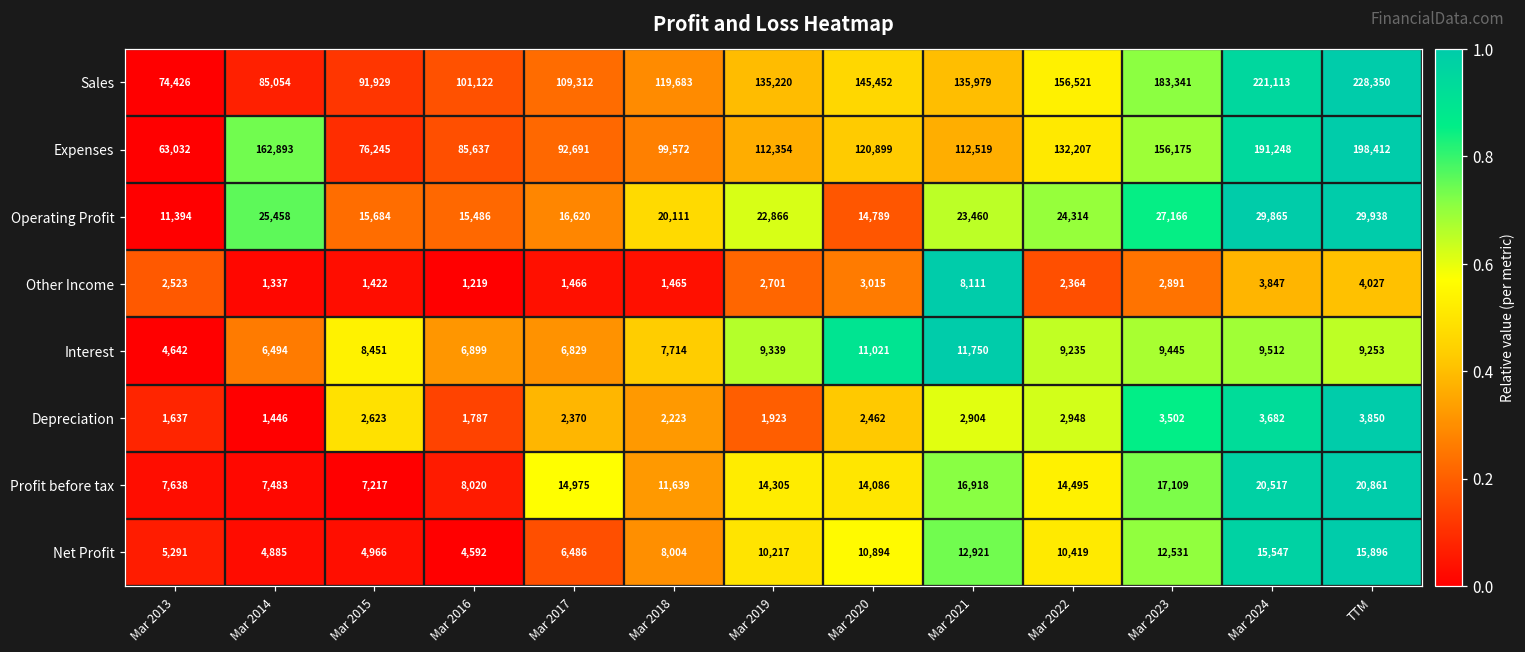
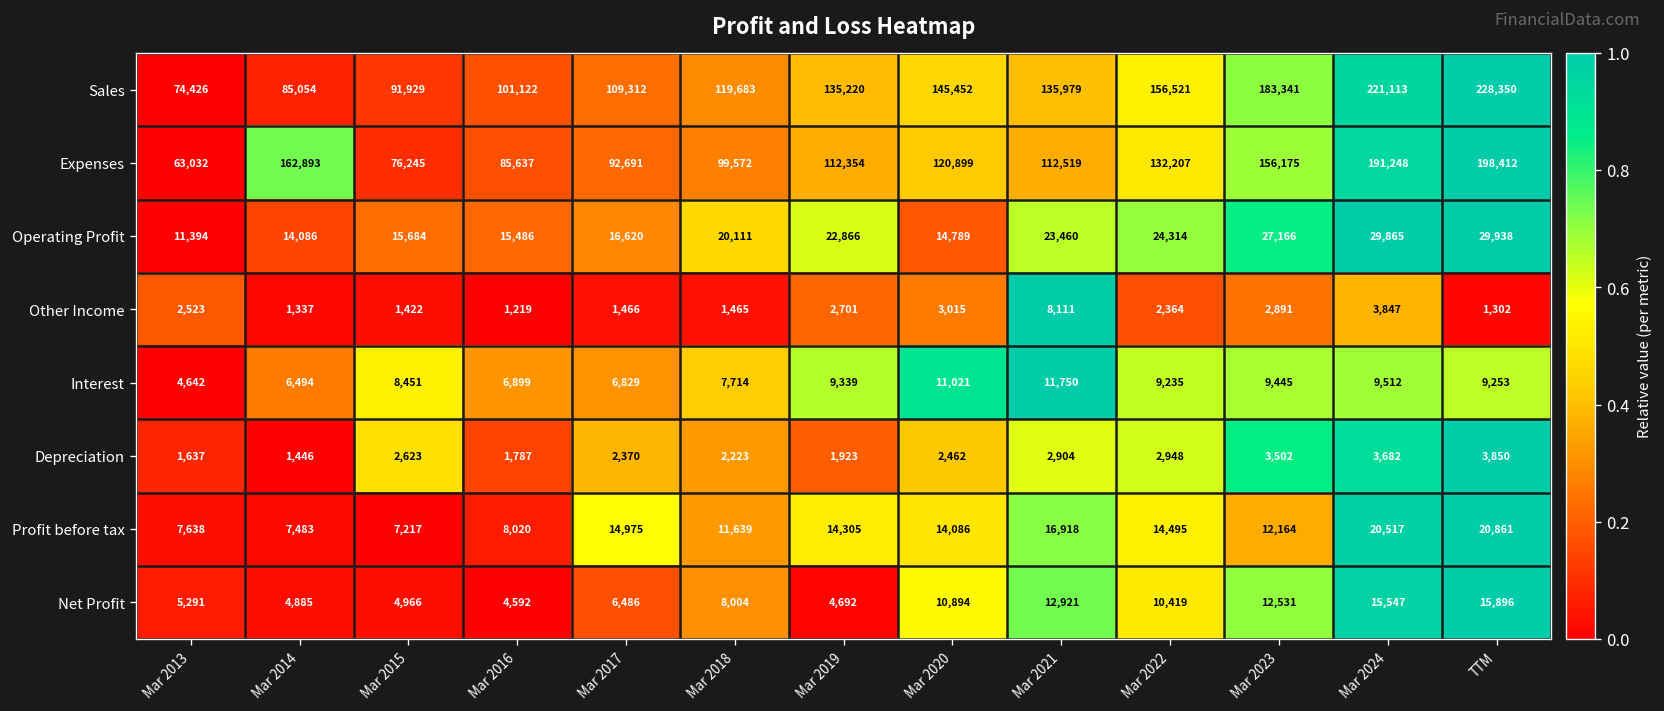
  {
    "Sales": {
      "Mar 2013": "74,426",
      "Mar 2014": "85,054",
      "Mar 2015": "91,929",
      "Mar 2016": "101,122",
      "Mar 2017": "109,312",
      "Mar 2018": "119,683",
      "Mar 2019": "135,220",
      "Mar 2020": "145,452",
      "Mar 2021": "135,979",
      "Mar 2022": "156,521",
      "Mar 2023": "183,341",
      "Mar 2024": "221,113",
      "TTM": "228,350"
    },
    "Expenses": {
      "Mar 2013": "63,032",
      "Mar 2014": "162,893",
      "Mar 2015": "76,245",
      "Mar 2016": "85,637",
      "Mar 2017": "92,691",
      "Mar 2018": "99,572",
      "Mar 2019": "112,354",
      "Mar 2020": "120,899",
      "Mar 2021": "112,519",
      "Mar 2022": "132,207",
      "Mar 2023": "156,175",
      "Mar 2024": "191,248",
      "TTM": "198,412"
    },
    "Operating Profit": {
      "Mar 2013": "11,394",
-     "Mar 2014": "25,458",
+     "Mar 2014": "14,086",
      "Mar 2015": "15,684",
      "Mar 2016": "15,486",
      "Mar 2017": "16,620",
      "Mar 2018": "20,111",
      "Mar 2019": "22,866",
      "Mar 2020": "14,789",
      "Mar 2021": "23,460",
      "Mar 2022": "24,314",
      "Mar 2023": "27,166",
      "Mar 2024": "29,865",
      "TTM": "29,938"
    },
    "Other Income": {
      "Mar 2013": "2,523",
      "Mar 2014": "1,337",
      "Mar 2015": "1,422",
      "Mar 2016": "1,219",
      "Mar 2017": "1,466",
      "Mar 2018": "1,465",
      "Mar 2019": "2,701",
      "Mar 2020": "3,015",
      "Mar 2021": "8,111",
      "Mar 2022": "2,364",
      "Mar 2023": "2,891",
      "Mar 2024": "3,847",
-     "TTM": "4,027"
+     "TTM": "1,302"
    },
    "Interest": {
      "Mar 2013": "4,642",
      "Mar 2014": "6,494",
      "Mar 2015": "8,451",
      "Mar 2016": "6,899",
      "Mar 2017": "6,829",
      "Mar 2018": "7,714",
      "Mar 2019": "9,339",
      "Mar 2020": "11,021",
      "Mar 2021": "11,750",
      "Mar 2022": "9,235",
      "Mar 2023": "9,445",
      "Mar 2024": "9,512",
      "TTM": "9,253"
    },
    "Depreciation": {
      "Mar 2013": "1,637",
      "Mar 2014": "1,446",
      "Mar 2015": "2,623",
      "Mar 2016": "1,787",
      "Mar 2017": "2,370",
      "Mar 2018": "2,223",
      "Mar 2019": "1,923",
      "Mar 2020": "2,462",
      "Mar 2021": "2,904",
      "Mar 2022": "2,948",
      "Mar 2023": "3,502",
      "Mar 2024": "3,682",
      "TTM": "3,850"
    },
    "Profit before tax": {
      "Mar 2013": "7,638",
      "Mar 2014": "7,483",
      "Mar 2015": "7,217",
      "Mar 2016": "8,020",
      "Mar 2017": "14,975",
      "Mar 2018": "11,639",
      "Mar 2019": "14,305",
      "Mar 2020": "14,086",
      "Mar 2021": "16,918",
      "Mar 2022": "14,495",
-     "Mar 2023": "17,109",
+     "Mar 2023": "12,164",
      "Mar 2024": "20,517",
      "TTM": "20,861"
    },
    "Net Profit": {
      "Mar 2013": "5,291",
      "Mar 2014": "4,885",
      "Mar 2015": "4,966",
      "Mar 2016": "4,592",
      "Mar 2017": "6,486",
      "Mar 2018": "8,004",
-     "Mar 2019": "10,217",
+     "Mar 2019": "4,692",
      "Mar 2020": "10,894",
      "Mar 2021": "12,921",
      "Mar 2022": "10,419",
      "Mar 2023": "12,531",
      "Mar 2024": "15,547",
      "TTM": "15,896"
    }
  }
